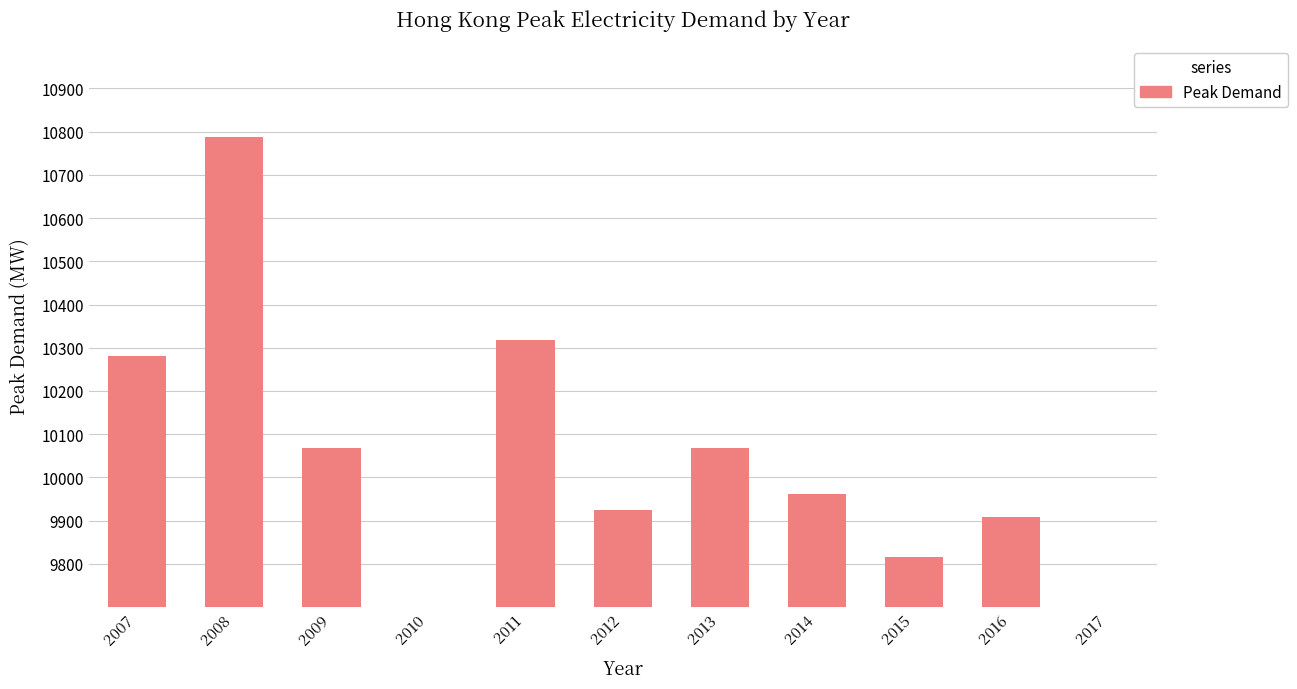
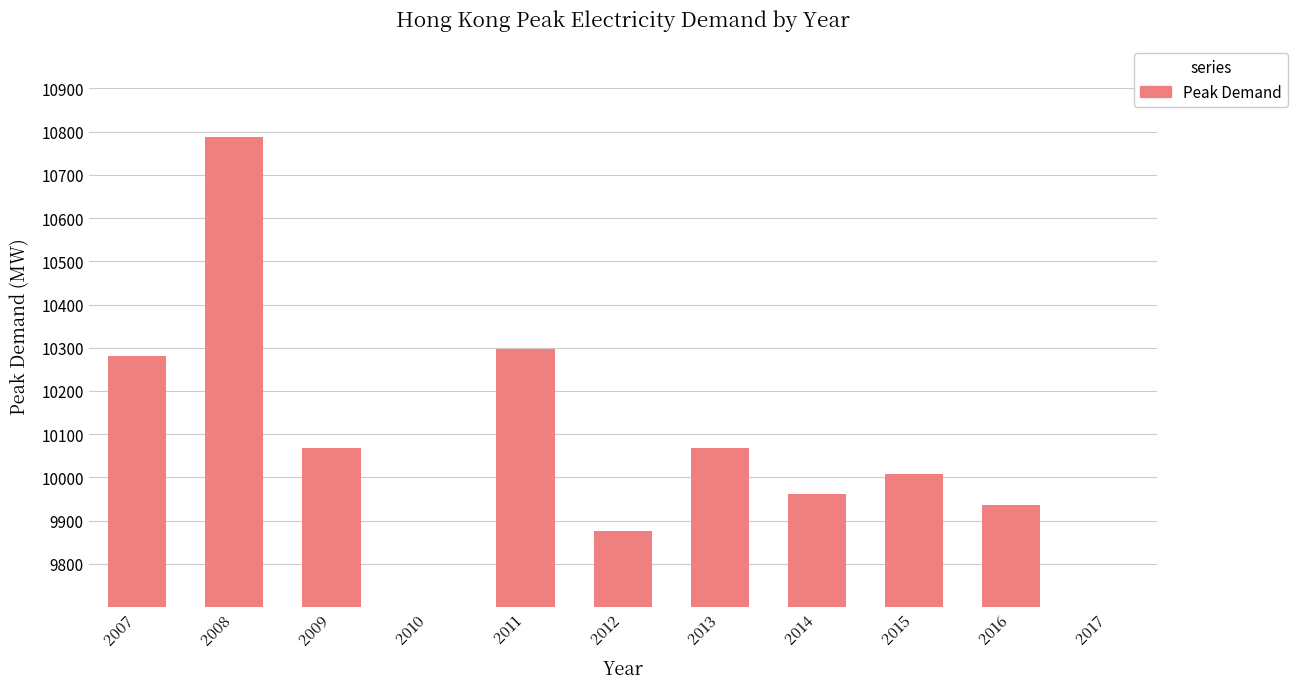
  {
    "2007": 10280,
    "2008": 10790,
    "2009": 10070,
-   "2011": 10320,
-   "2012": 9930,
+   "2011": 10300,
+   "2012": 9880,
    "2013": 10070,
    "2014": 9960,
-   "2015": 9820,
-   "2016": 9910
+   "2015": 10010,
+   "2016": 9940
  }
